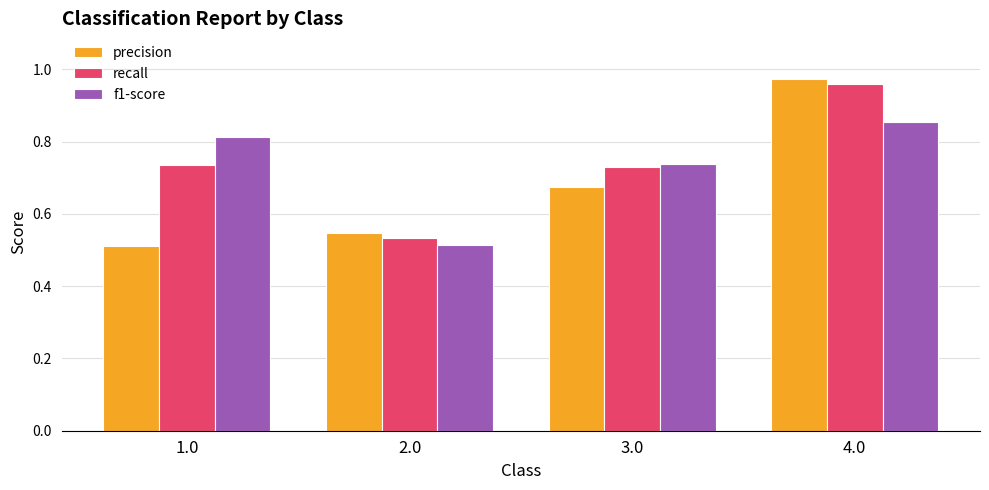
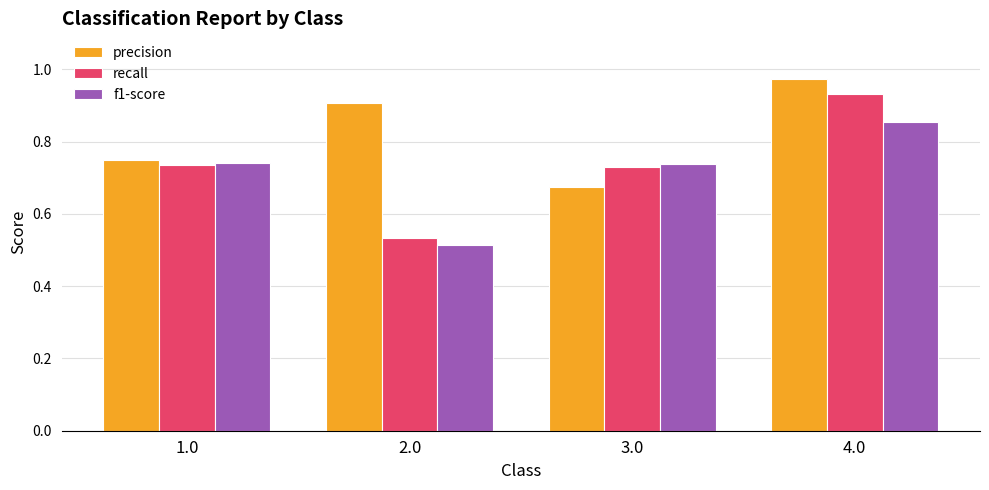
  {
    "precision": {
-     "1.0": 0.51,
-     "2.0": 0.55,
+     "1.0": 0.75,
+     "2.0": 0.91,
      "3.0": 0.68,
      "4.0": 0.97
    },
    "recall": {
      "1.0": 0.74,
      "2.0": 0.53,
      "3.0": 0.73,
-     "4.0": 0.96
+     "4.0": 0.93
    },
    "f1-score": {
-     "1.0": 0.81,
+     "1.0": 0.74,
      "2.0": 0.51,
      "3.0": 0.74,
      "4.0": 0.85
    }
  }
